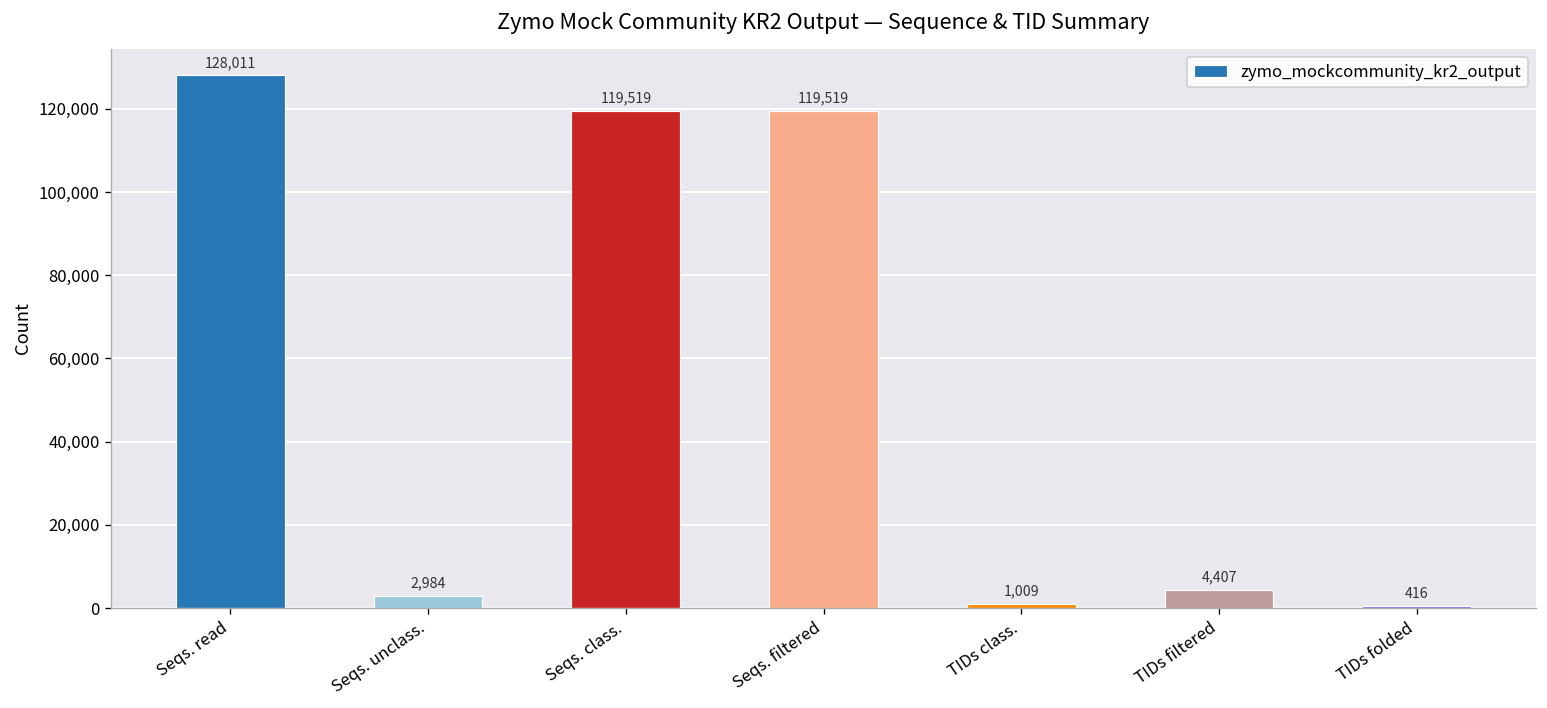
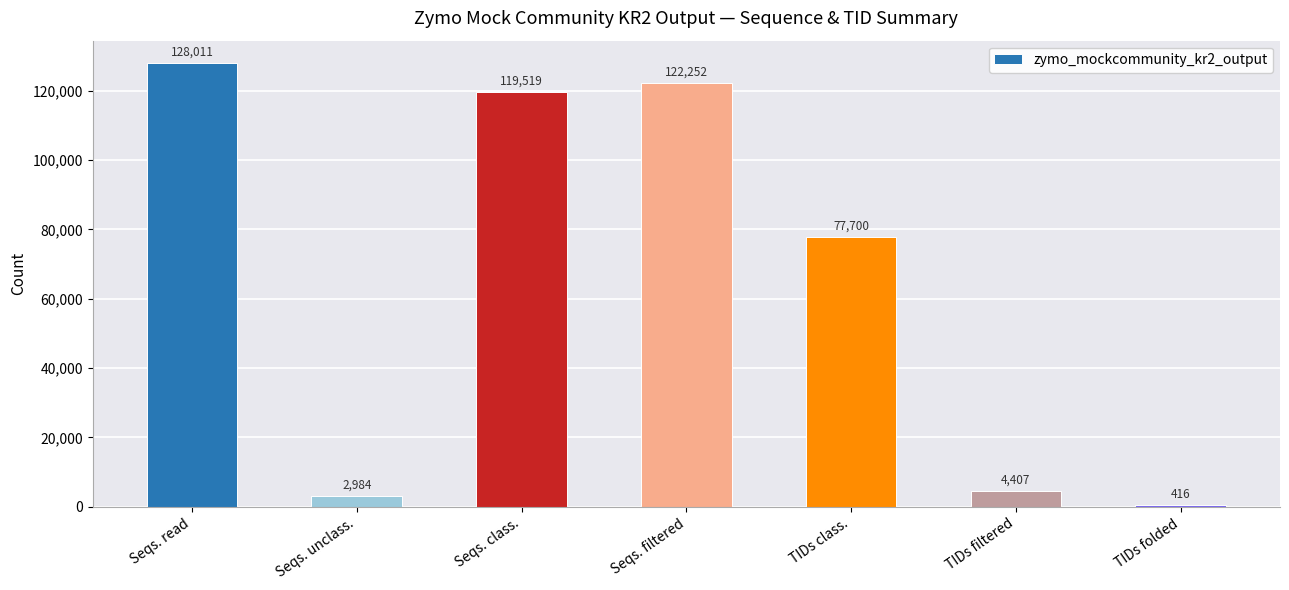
  {
    "Seqs. read": "128,011",
    "Seqs. unclass.": "2,984",
    "Seqs. class.": "119,519",
-   "Seqs. filtered": "119,519",
-   "TIDs class.": "1,009",
+   "Seqs. filtered": "122,252",
+   "TIDs class.": "77,700",
    "TIDs filtered": "4,407",
    "TIDs folded": "416"
  }
